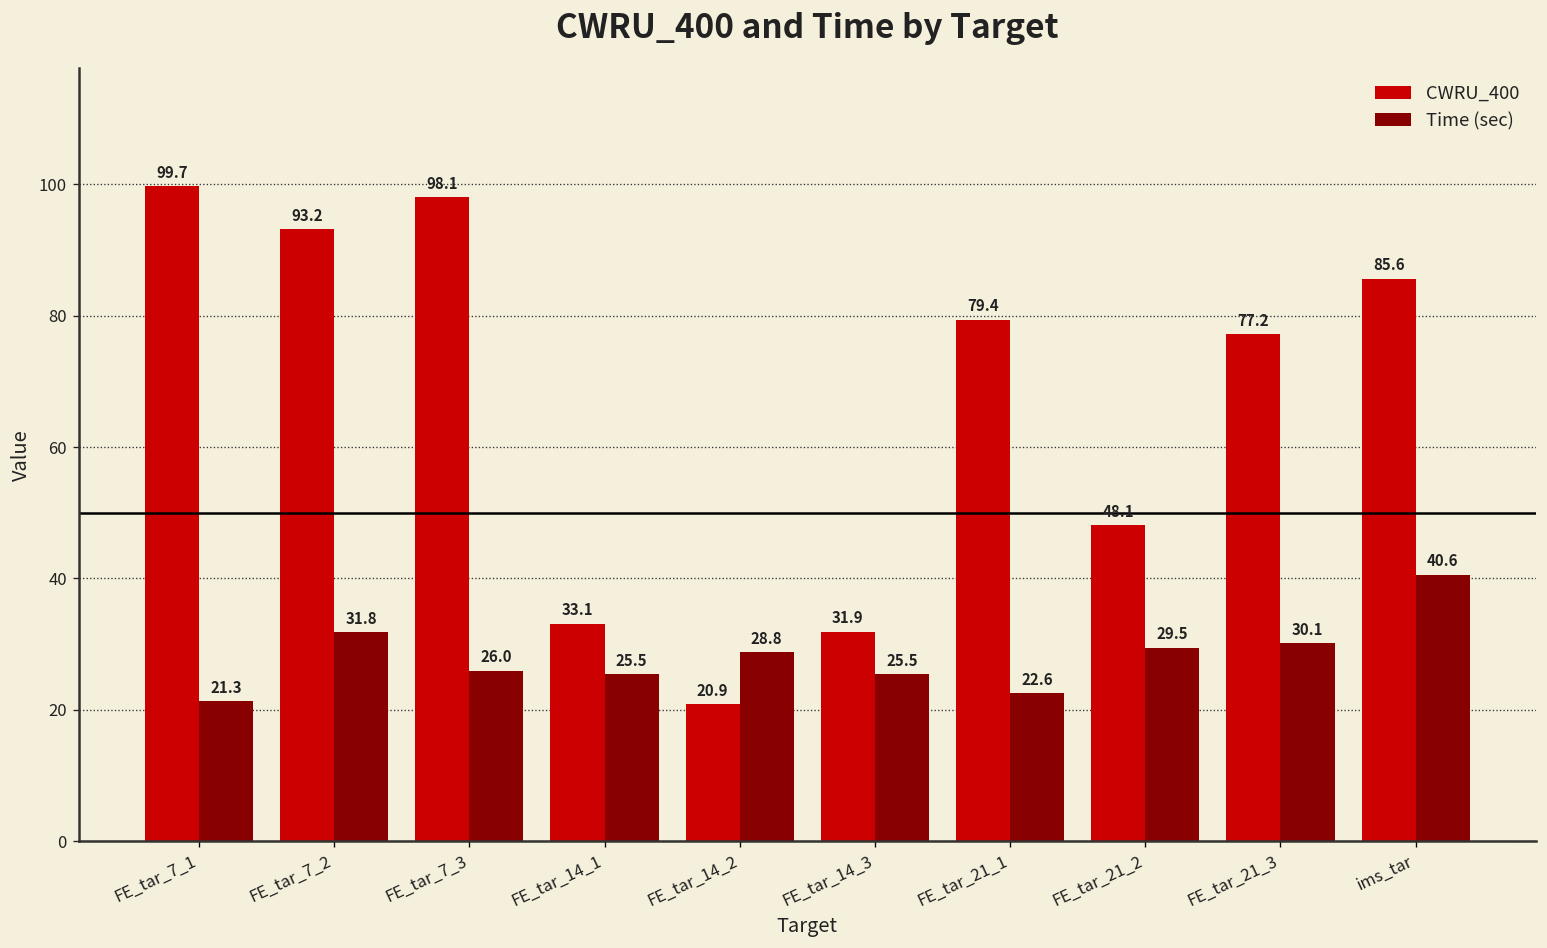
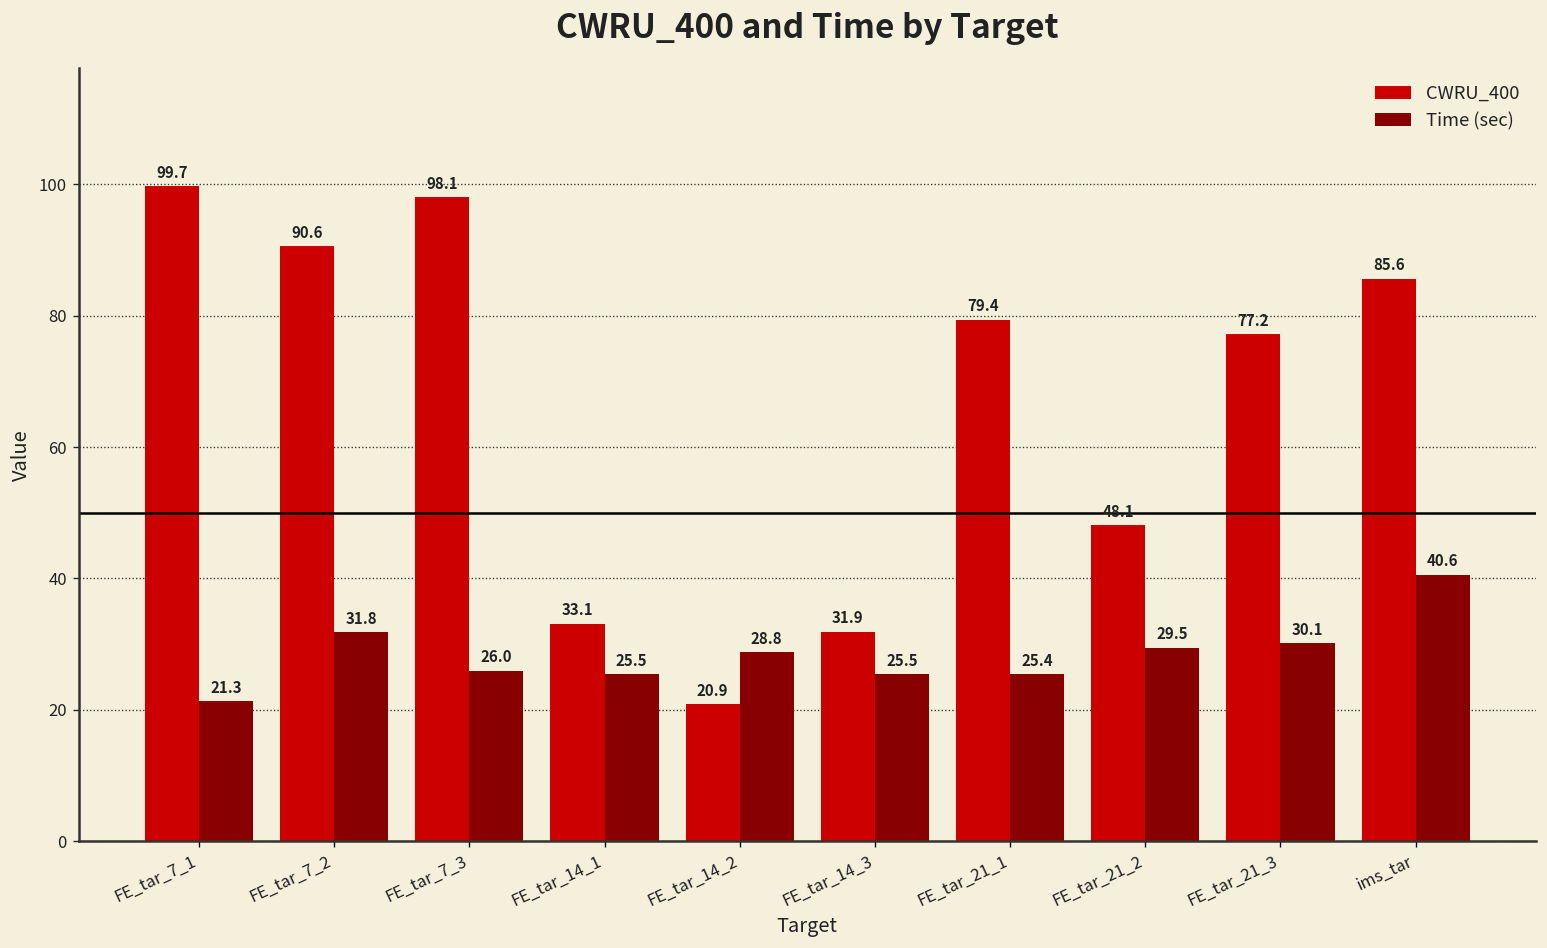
  {
    "CWRU_400": {
      "FE_tar_7_1": 99.7,
-     "FE_tar_7_2": 93.2,
+     "FE_tar_7_2": 90.6,
      "FE_tar_7_3": 98.1,
      "FE_tar_14_1": 33.1,
      "FE_tar_14_2": 20.9,
      "FE_tar_14_3": 31.9,
      "FE_tar_21_1": 79.4,
      "FE_tar_21_2": 48.1,
      "FE_tar_21_3": 77.2,
      "ims_tar": 85.6
    },
    "Time (sec)": {
      "FE_tar_7_1": 21.3,
      "FE_tar_7_2": 31.8,
      "FE_tar_7_3": 26.0,
      "FE_tar_14_1": 25.5,
      "FE_tar_14_2": 28.8,
      "FE_tar_14_3": 25.5,
-     "FE_tar_21_1": 22.6,
+     "FE_tar_21_1": 25.4,
      "FE_tar_21_2": 29.5,
      "FE_tar_21_3": 30.1,
      "ims_tar": 40.6
    }
  }
